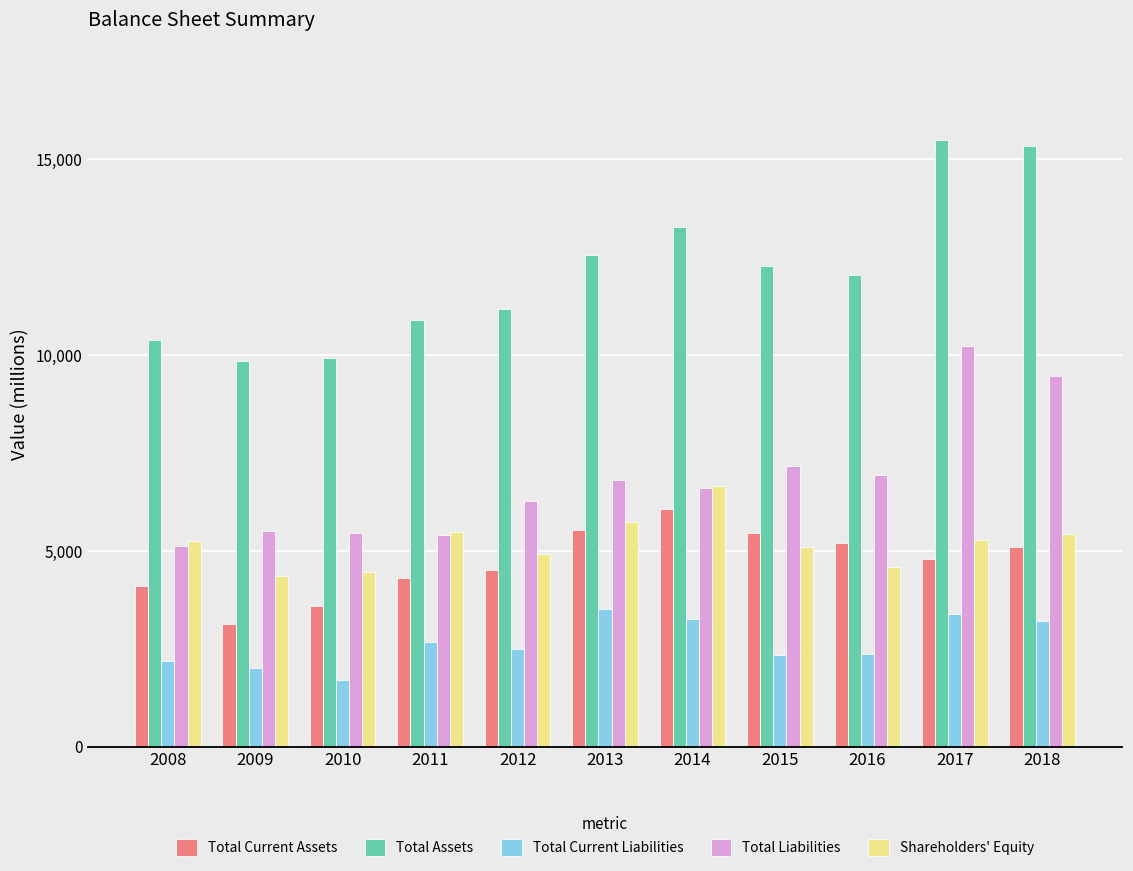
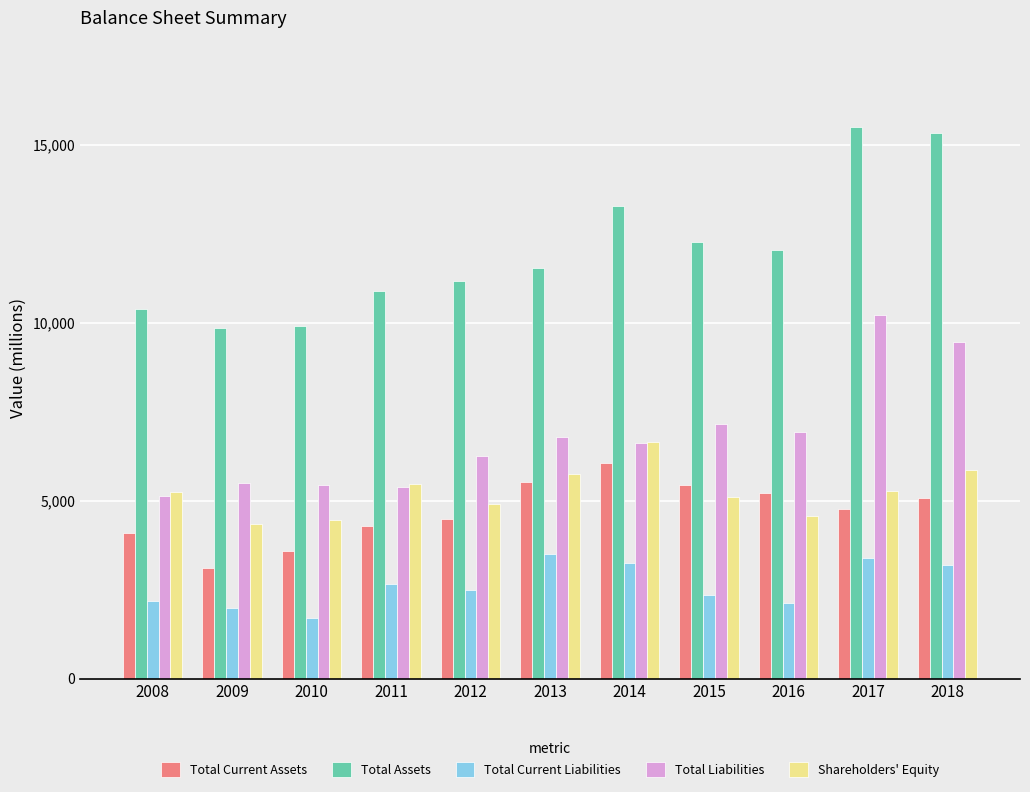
  {
    "Total Current Assets": {
      "2008": "4,100",
      "2009": "3,100",
      "2010": "3,600",
      "2011": "4,300",
      "2012": "4,500",
      "2013": "5,500",
      "2014": "6,100",
      "2015": "5,400",
      "2016": "5,200",
      "2017": "4,800",
      "2018": "5,100"
    },
    "Total Assets": {
      "2008": "10,400",
      "2009": "9,900",
      "2010": "9,900",
      "2011": "10,900",
      "2012": "11,200",
-     "2013": "12,500",
+     "2013": "11,500",
      "2014": "13,300",
      "2015": "12,300",
      "2016": "12,000",
      "2017": "15,500",
      "2018": "15,300"
    },
    "Total Current Liabilities": {
      "2008": "2,200",
      "2009": "2,000",
      "2010": "1,700",
      "2011": "2,700",
      "2012": "2,500",
      "2013": "3,500",
      "2014": "3,300",
      "2015": "2,300",
-     "2016": "2,400",
+     "2016": "2,100",
      "2017": "3,400",
      "2018": "3,200"
    },
    "Total Liabilities": {
      "2008": "5,100",
      "2009": "5,500",
      "2010": "5,500",
      "2011": "5,400",
      "2012": "6,300",
      "2013": "6,800",
      "2014": "6,600",
      "2015": "7,200",
      "2016": "6,900",
      "2017": "10,200",
      "2018": "9,500"
    },
    "Shareholders' Equity": {
      "2008": "5,300",
      "2009": "4,400",
      "2010": "4,500",
      "2011": "5,500",
      "2012": "4,900",
      "2013": "5,700",
      "2014": "6,700",
      "2015": "5,100",
      "2016": "4,600",
      "2017": "5,300",
-     "2018": "5,400"
+     "2018": "5,900"
    }
  }
